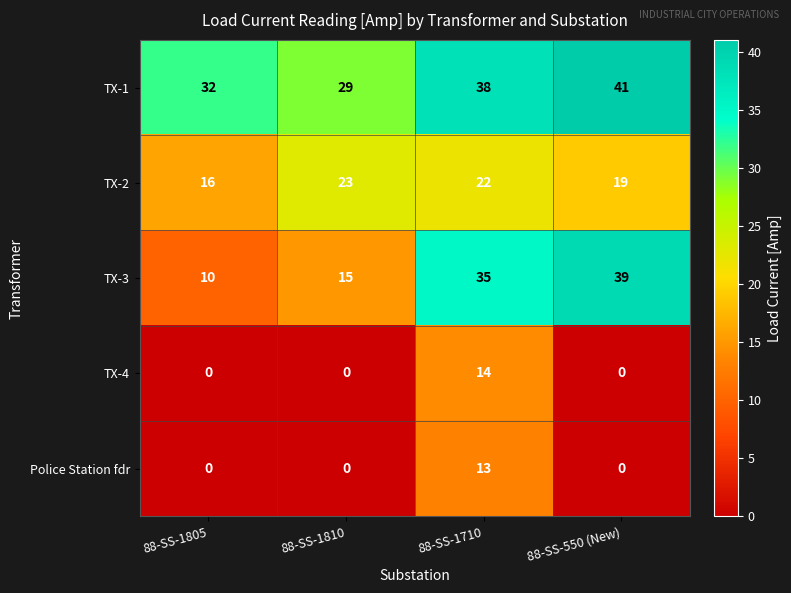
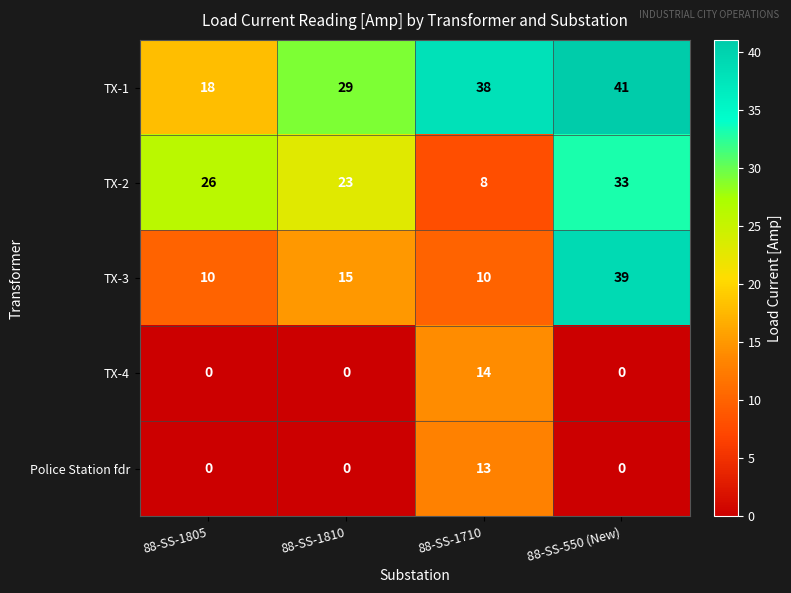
  {
    "TX-1": {
-     "88-SS-1805": 32,
+     "88-SS-1805": 18,
      "88-SS-1810": 29,
      "88-SS-1710": 38,
      "88-SS-550 (New)": 41
    },
    "TX-2": {
-     "88-SS-1805": 16,
+     "88-SS-1805": 26,
      "88-SS-1810": 23,
-     "88-SS-1710": 22,
-     "88-SS-550 (New)": 19
+     "88-SS-1710": 8,
+     "88-SS-550 (New)": 33
    },
    "TX-3": {
      "88-SS-1805": 10,
      "88-SS-1810": 15,
-     "88-SS-1710": 35,
+     "88-SS-1710": 10,
      "88-SS-550 (New)": 39
    },
    "TX-4": {
      "88-SS-1805": 0,
      "88-SS-1810": 0,
      "88-SS-1710": 14,
      "88-SS-550 (New)": 0
    },
    "Police Station fdr": {
      "88-SS-1805": 0,
      "88-SS-1810": 0,
      "88-SS-1710": 13,
      "88-SS-550 (New)": 0
    }
  }
